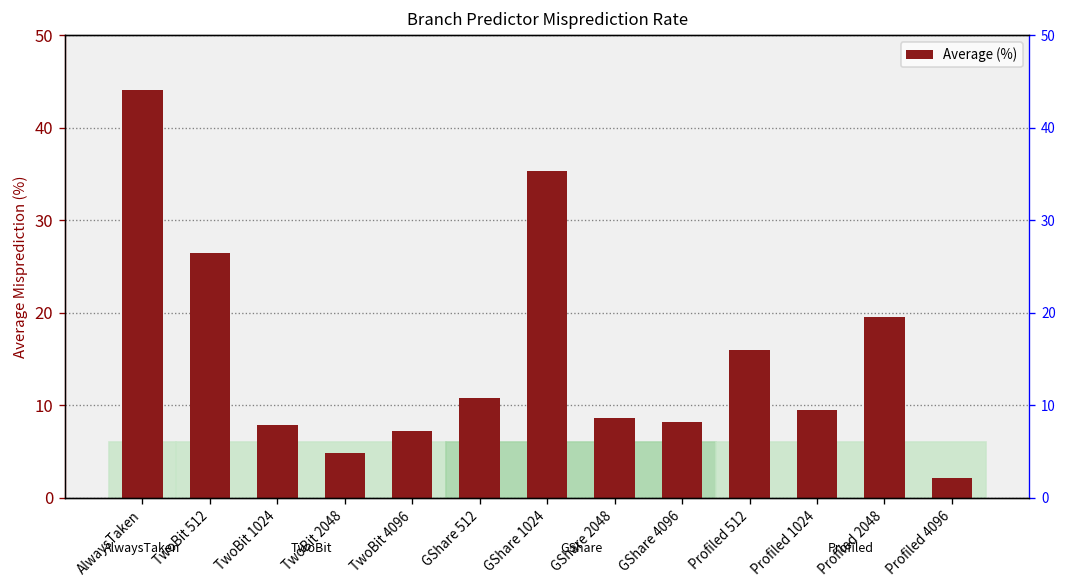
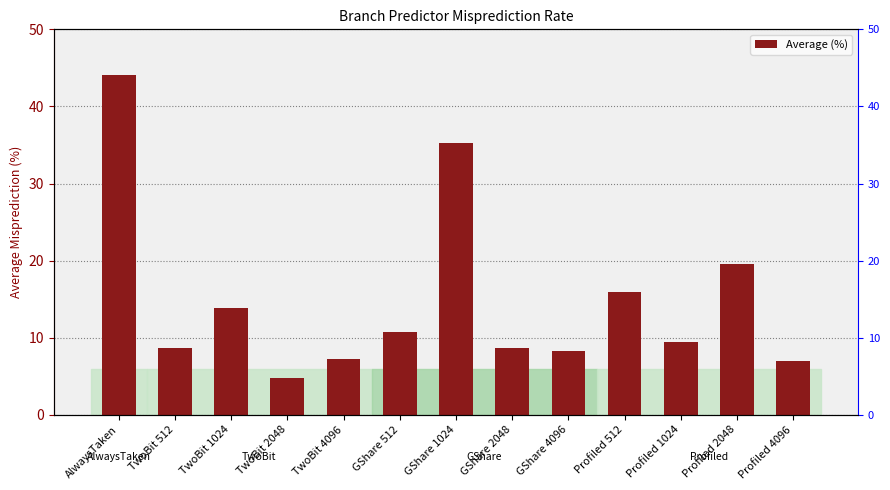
  {
    "AlwaysTaken": 44,
-   "TwoBit 512": 26,
-   "TwoBit 1024": 8,
+   "TwoBit 512": 9,
+   "TwoBit 1024": 14,
    "TwoBit 2048": 5,
    "TwoBit 4096": 7,
    "GShare 512": 11,
    "GShare 1024": 35,
    "GShare 2048": 9,
    "GShare 4096": 8,
    "Profiled 512": 16,
    "Profiled 1024": 9,
    "Profiled 2048": 20,
-   "Profiled 4096": 2
+   "Profiled 4096": 7
  }
